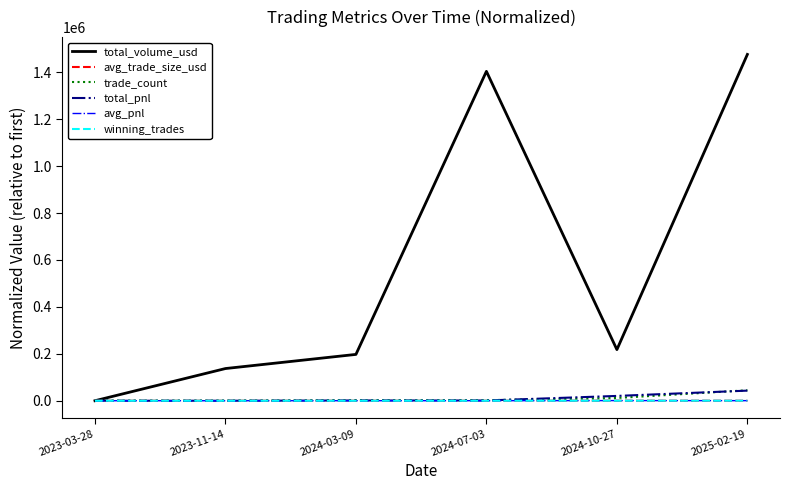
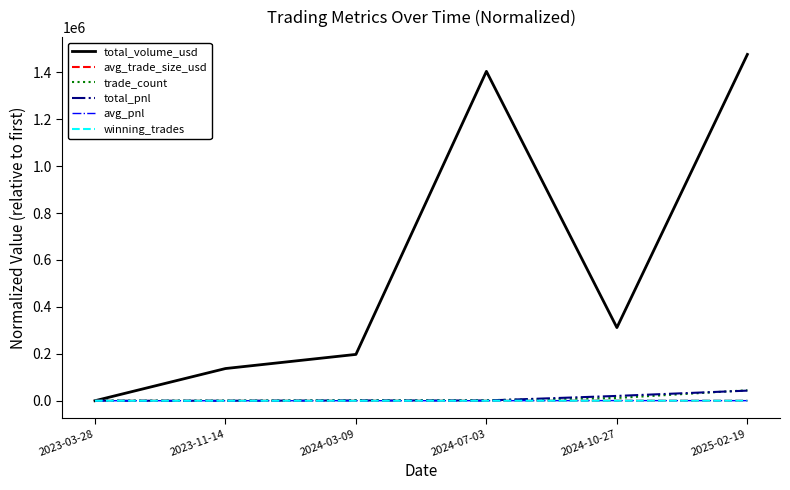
  {
    "total_volume_usd": {
      "2023-11-14": 140000,
      "2024-03-09": 200000,
      "2024-07-03": 1400000,
-     "2024-10-27": 220000,
+     "2024-10-27": 310000,
      "2025-02-19": 1480000
    },
    "winning_trades": {
      "2024-10-27": 0,
      "2025-02-19": 0
    }
  }
